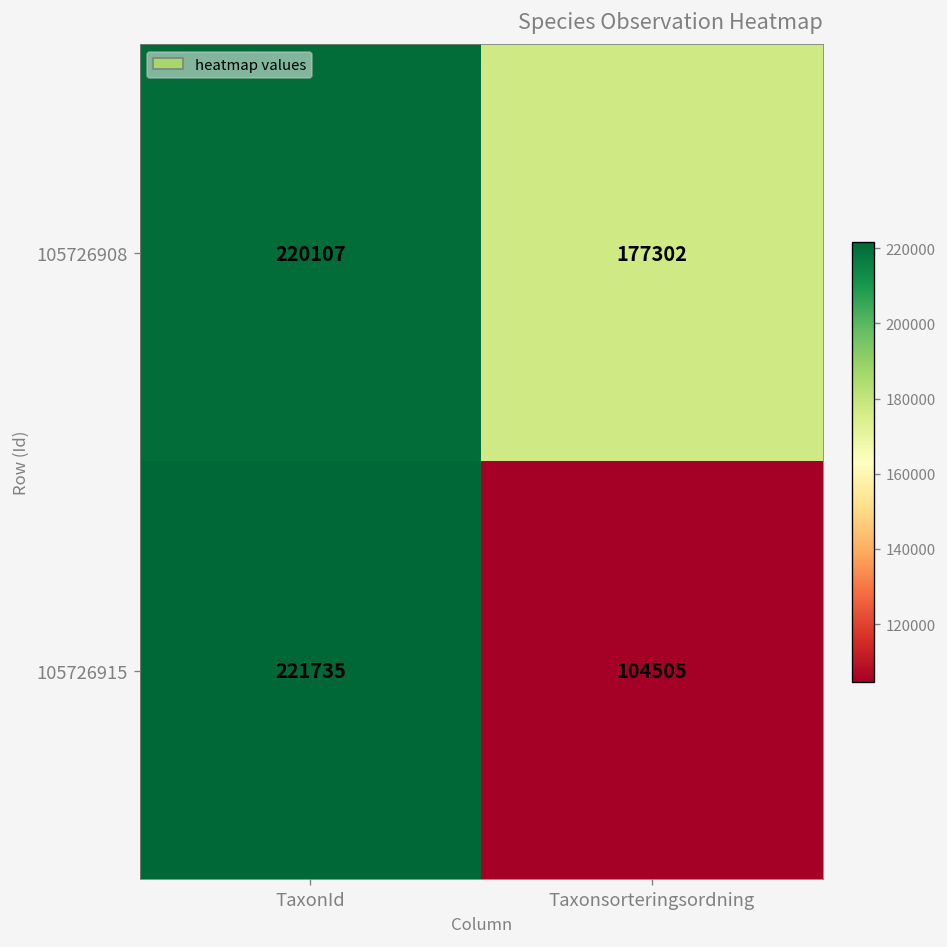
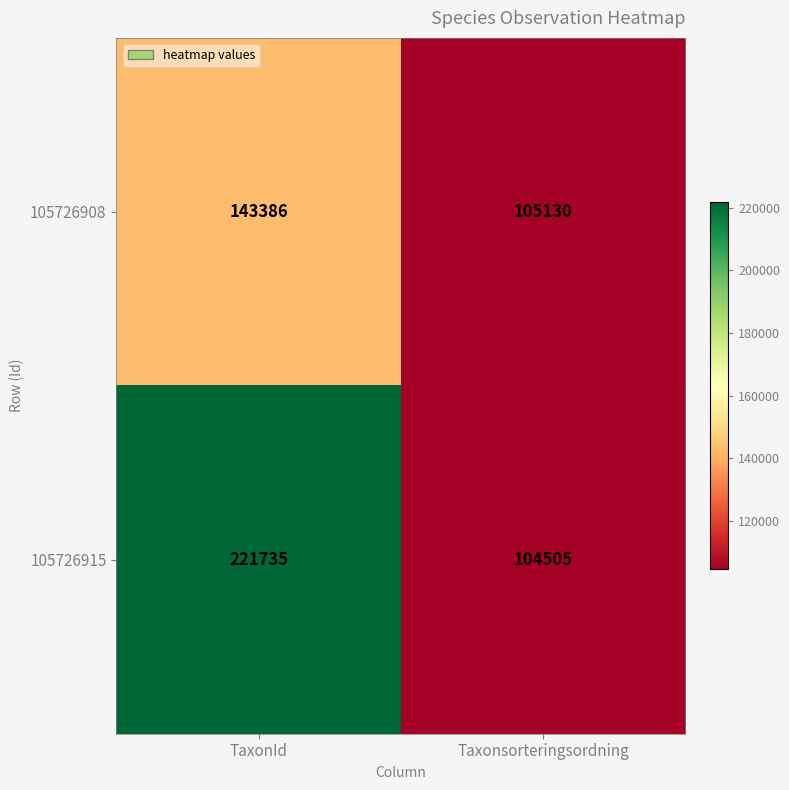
  {
    "105726908": {
-     "TaxonId": 220107,
-     "Taxonsorteringsordning": 177302
+     "TaxonId": 143386,
+     "Taxonsorteringsordning": 105130
    },
    "105726915": {
      "TaxonId": 221735,
      "Taxonsorteringsordning": 104505
    }
  }
